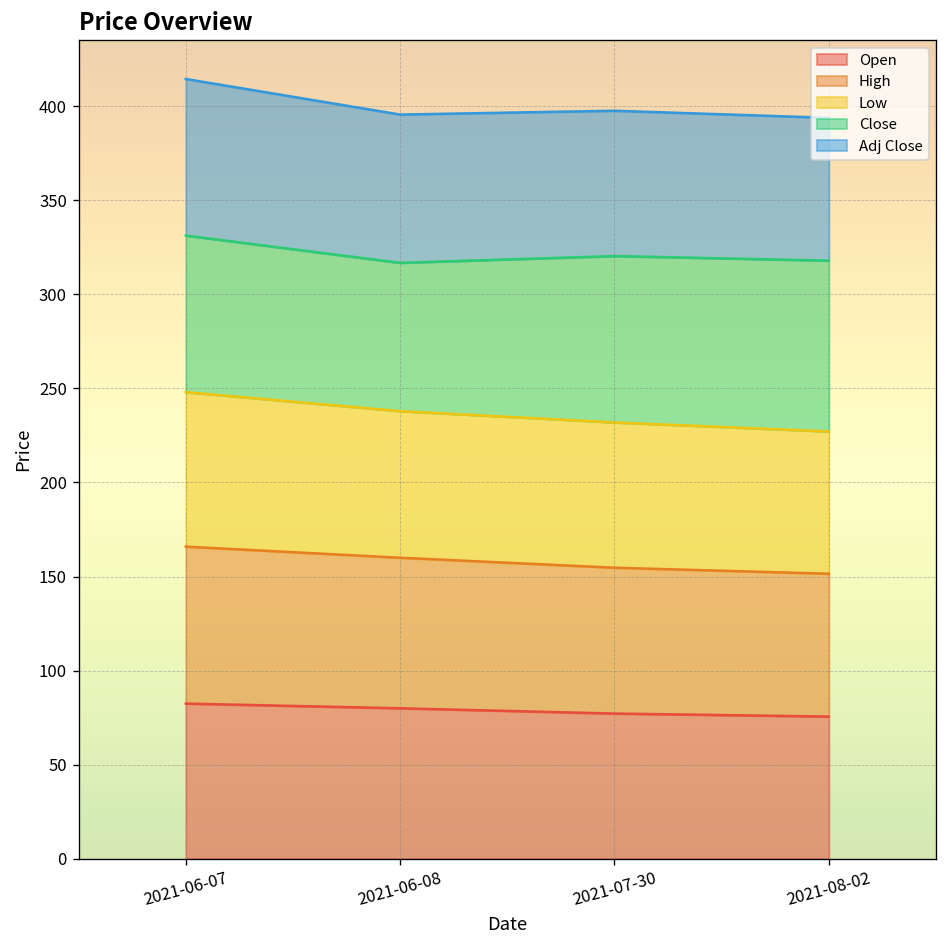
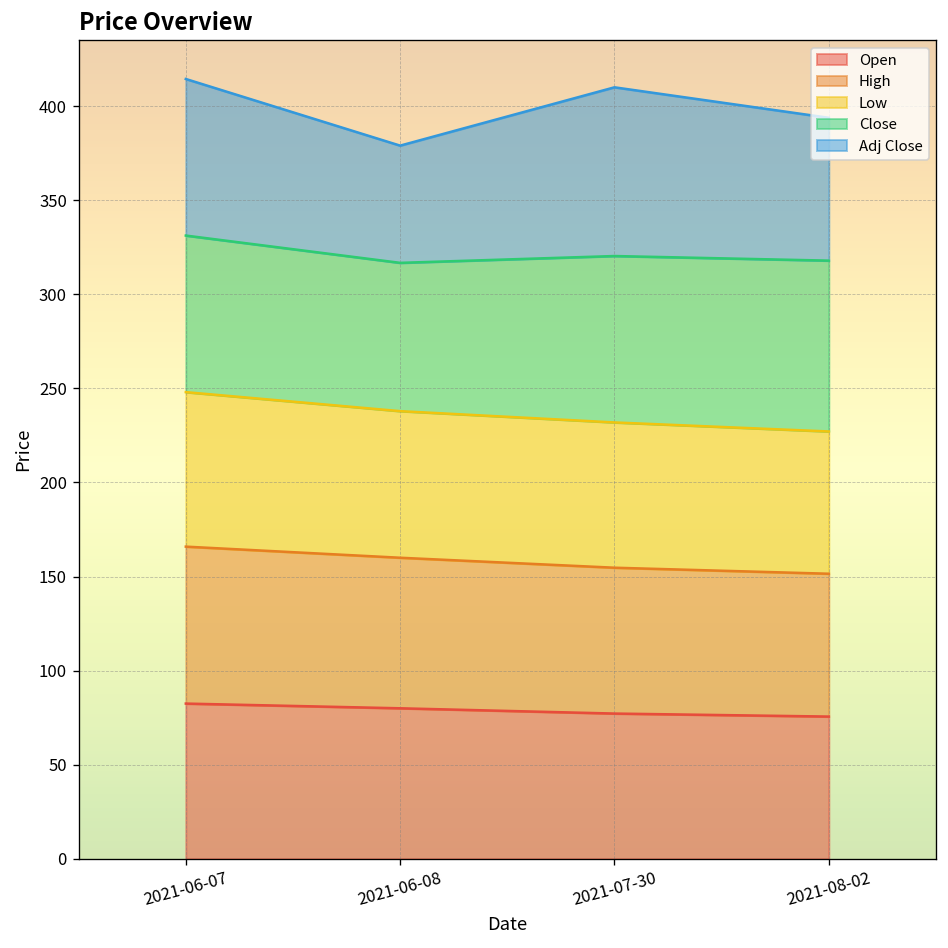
  {
    "Close": {
      "2021-06-07": 83,
      "2021-06-08": 79,
      "2021-07-30": 88,
      "2021-08-02": 91
    },
    "Adj Close": {
      "2021-06-07": 83,
-     "2021-06-08": 79,
-     "2021-07-30": 77
+     "2021-06-08": 62,
+     "2021-07-30": 90
    }
  }
